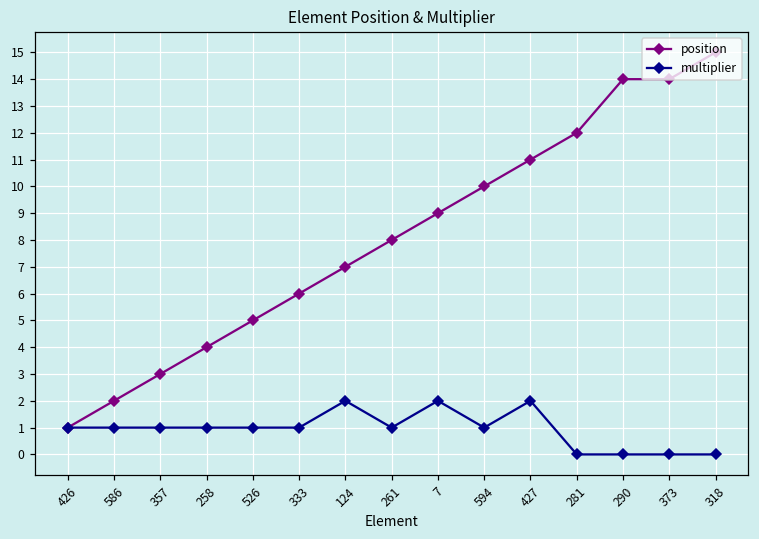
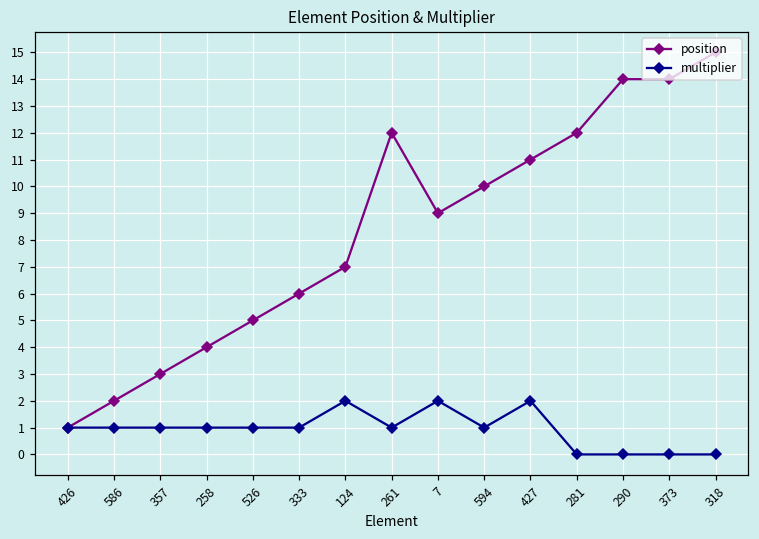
  {
    "position": {
      "586": 2,
      "357": 3,
      "258": 4,
      "526": 5,
      "333": 6,
      "124": 7,
-     "261": 8,
+     "261": 12,
      "7": 9,
      "594": 10,
      "427": 11,
      "281": 12,
      "290": 14,
      "373": 14
    },
    "multiplier": {
      "586": 1,
      "357": 1,
      "258": 1,
      "526": 1,
      "333": 1,
      "124": 2,
      "261": 1,
      "7": 2,
      "594": 1,
      "427": 2,
      "281": 0,
      "290": 0,
      "373": 0,
      "318": 0
    }
  }
